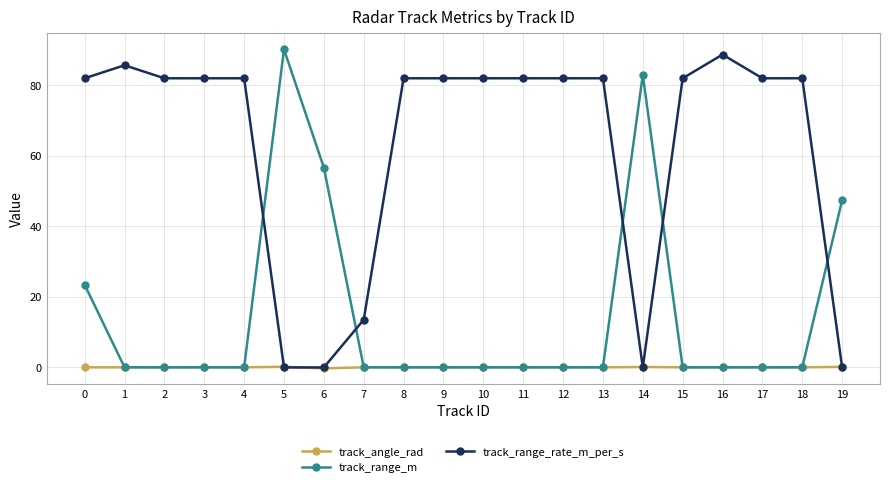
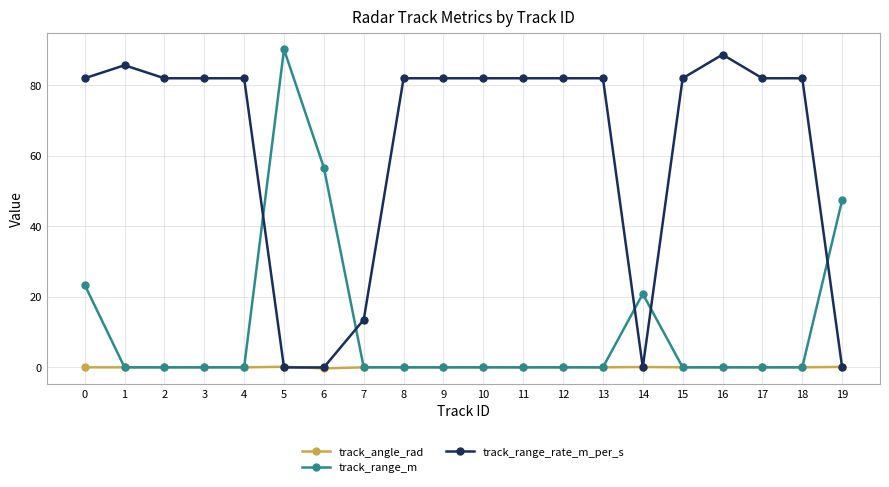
  {
    "track_angle_rad": {
      "0": 0
    },
    "track_range_m": {
      "0": 23,
      "5": 90,
      "6": 57,
-     "14": 83,
+     "14": 21,
      "19": 47
    },
    "track_range_rate_m_per_s": {
      "0": 82,
      "1": 86,
      "2": 82,
      "3": 82,
      "4": 82,
      "7": 13,
      "8": 82,
      "9": 82,
      "10": 82,
      "11": 82,
      "12": 82,
      "13": 82,
      "15": 82,
      "16": 89,
      "17": 82,
      "18": 82
    }
  }
